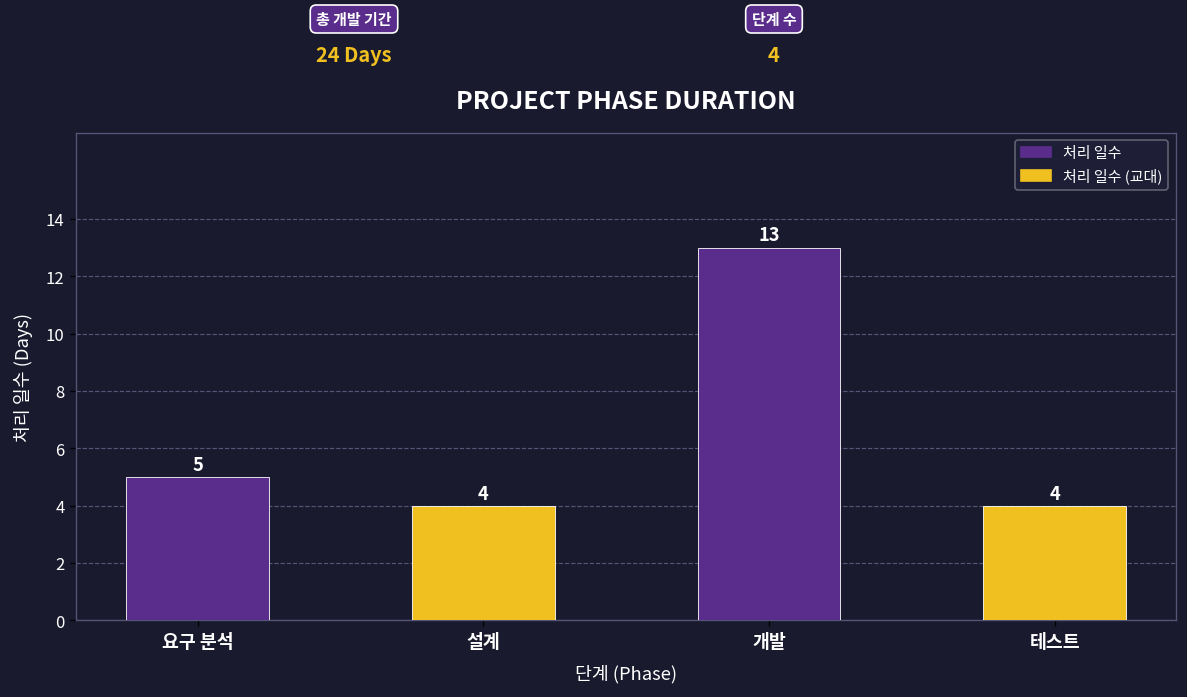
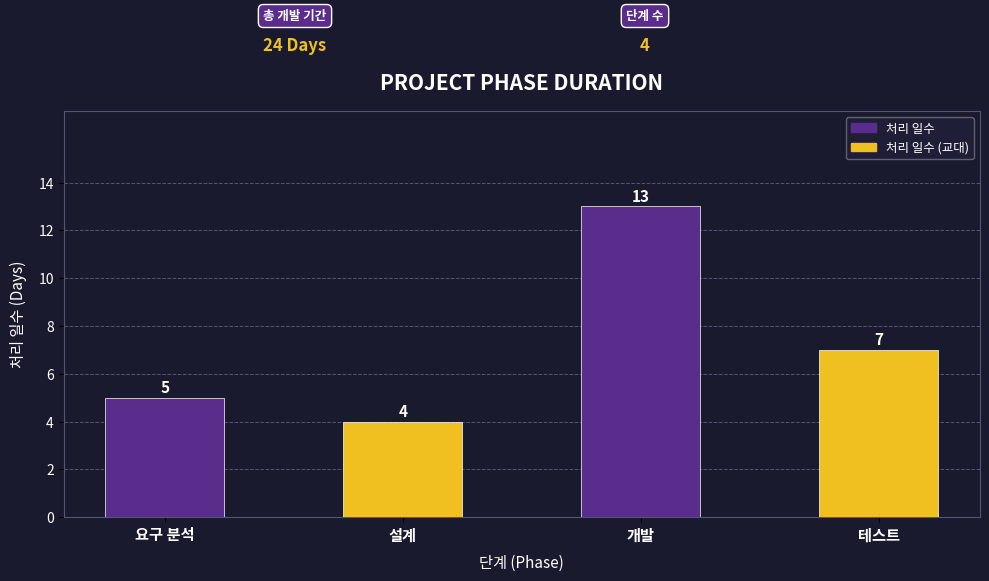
  {
    "요구 분석": 5,
    "설계": 4,
    "개발": 13,
-   "테스트": 4
+   "테스트": 7
  }
